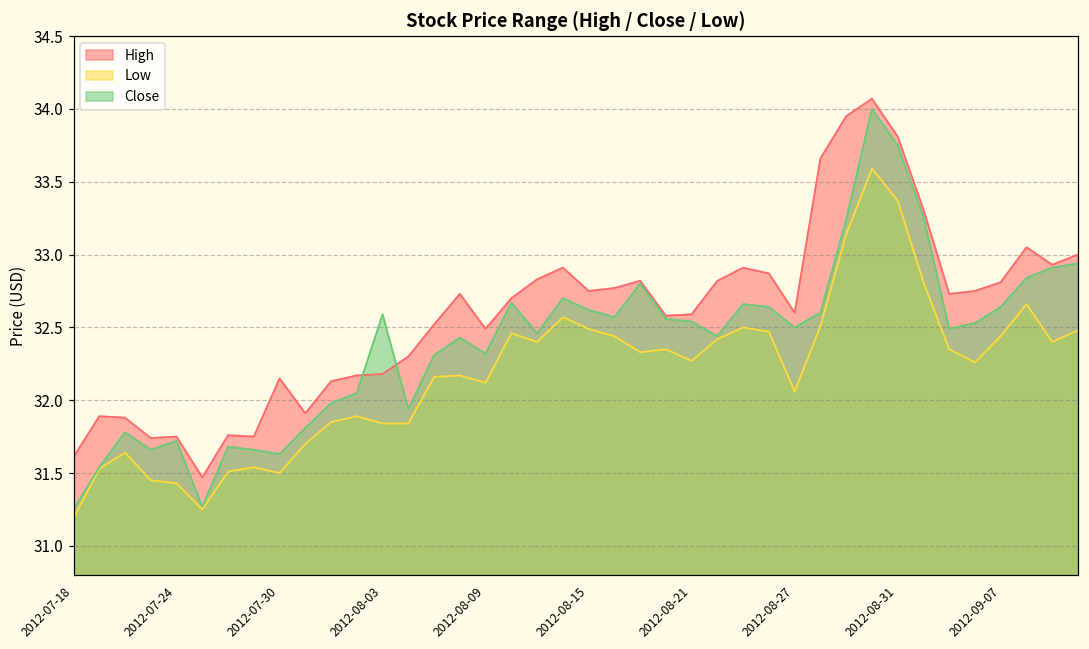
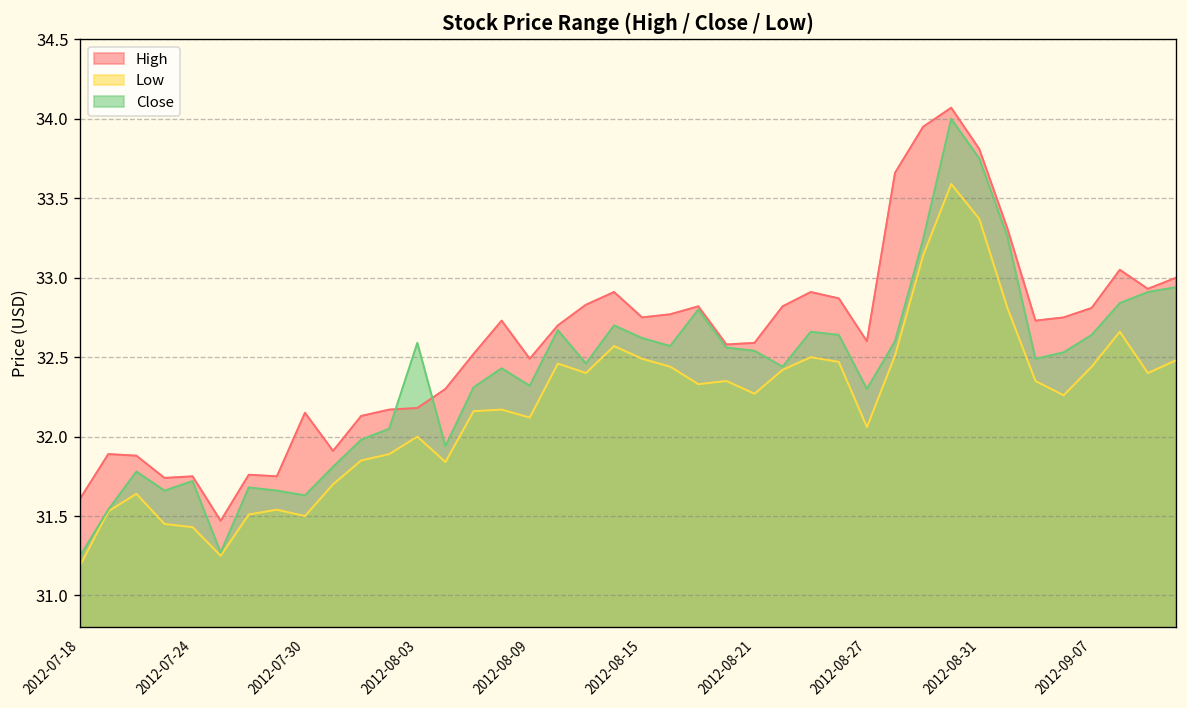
  {
    "High": {
      "2012-07-18": 31.61,
      "2012-07-24": 31.75,
      "2012-07-30": 32.15,
      "2012-08-03": 32.18,
      "2012-08-09": 32.49,
      "2012-08-15": 32.75,
      "2012-08-21": 32.59,
      "2012-08-27": 32.60,
      "2012-08-31": 33.81,
      "2012-09-07": 32.81
    },
    "Low": {
      "2012-07-18": 31.19,
      "2012-07-24": 31.43,
      "2012-07-30": 31.50,
-     "2012-08-03": 31.84,
+     "2012-08-03": 32.00,
      "2012-08-09": 32.12,
      "2012-08-15": 32.49,
      "2012-08-21": 32.27,
      "2012-08-27": 32.06,
      "2012-08-31": 33.37,
      "2012-09-07": 32.44
    },
    "Close": {
      "2012-07-18": 31.25,
      "2012-07-24": 31.72,
      "2012-07-30": 31.63,
      "2012-08-03": 32.6,
      "2012-08-09": 32.32,
      "2012-08-15": 32.62,
      "2012-08-21": 32.54,
-     "2012-08-27": 32.5,
+     "2012-08-27": 32.3,
      "2012-08-31": 33.75,
      "2012-09-07": 32.64
    }
  }
